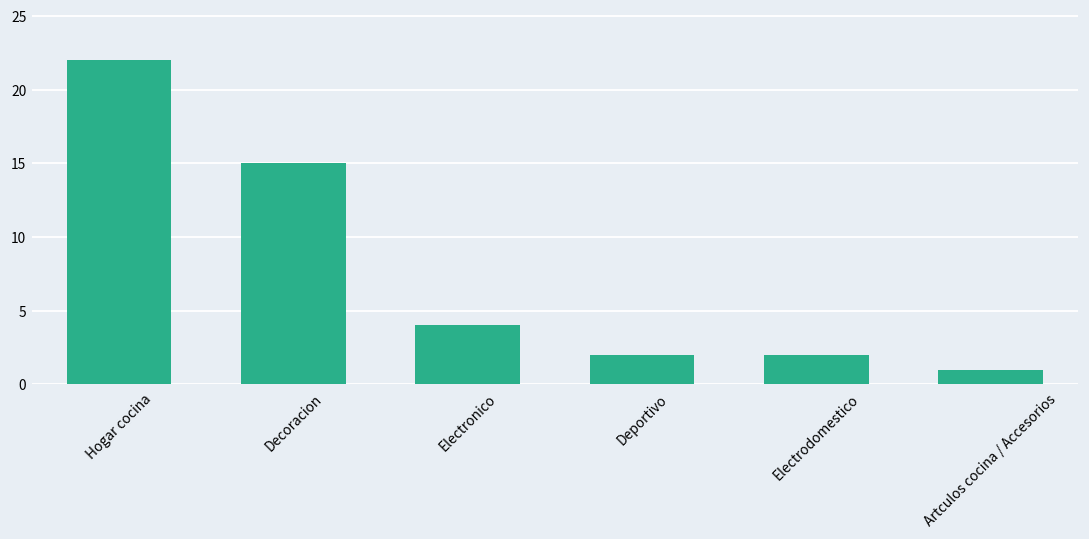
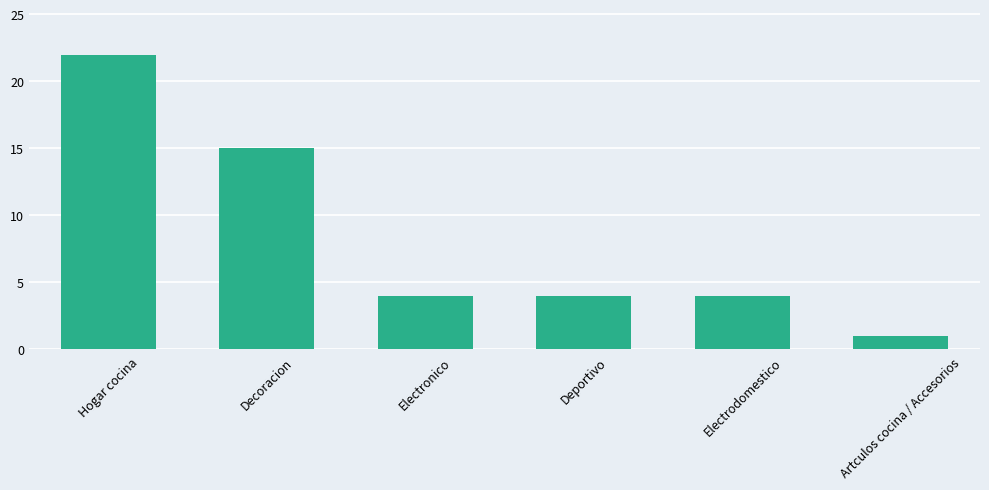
  {
    "Hogar cocina": 22,
    "Decoracion": 15,
    "Electronico": 4,
-   "Deportivo": 2,
-   "Electrodomestico": 2,
+   "Deportivo": 4,
+   "Electrodomestico": 4,
    "Artculos cocina / Accesorios": 1
  }
